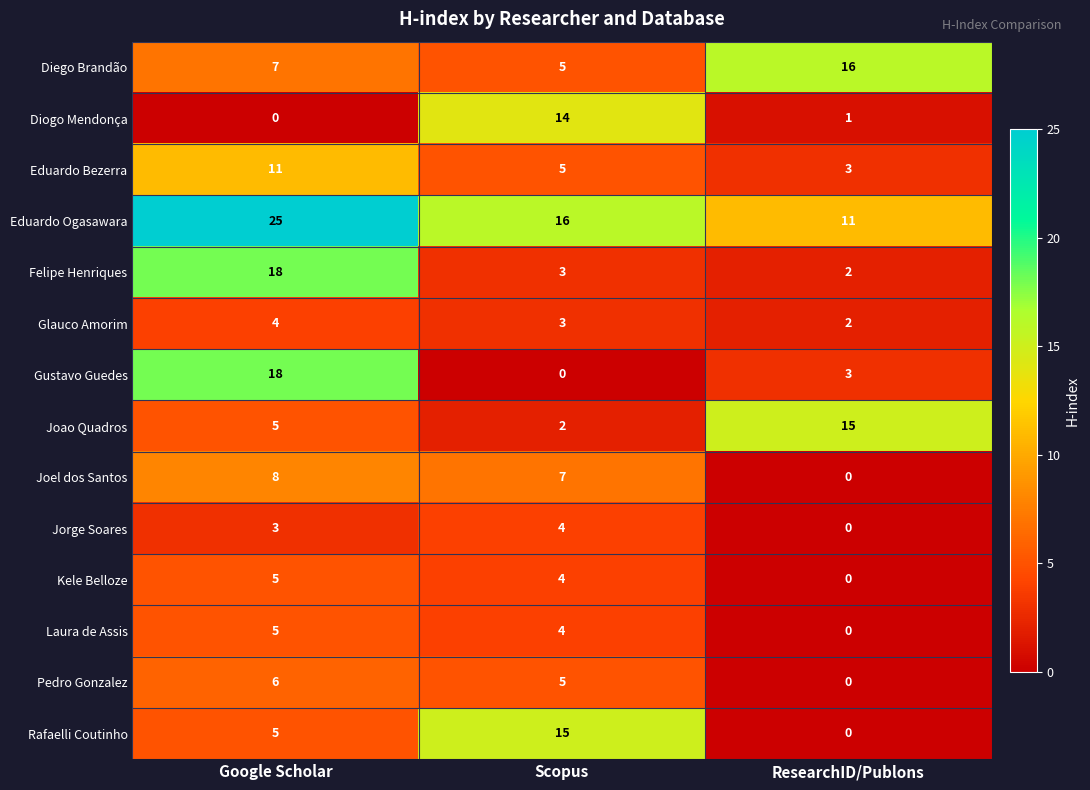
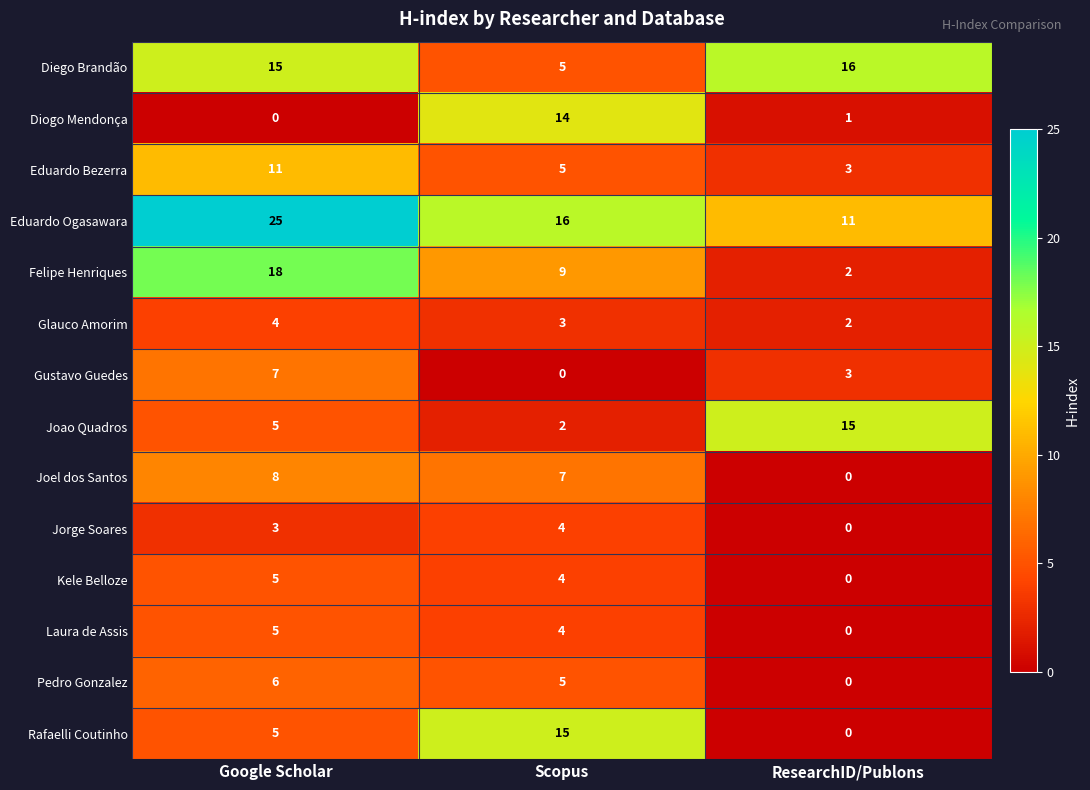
  {
    "Diego Brandão": {
-     "Google Scholar": 7,
+     "Google Scholar": 15,
      "Scopus": 5,
      "ResearchID/Publons": 16
    },
    "Diogo Mendonça": {
      "Google Scholar": 0,
      "Scopus": 14,
      "ResearchID/Publons": 1
    },
    "Eduardo Bezerra": {
      "Google Scholar": 11,
      "Scopus": 5,
      "ResearchID/Publons": 3
    },
    "Eduardo Ogasawara": {
      "Google Scholar": 25,
      "Scopus": 16,
      "ResearchID/Publons": 11
    },
    "Felipe Henriques": {
      "Google Scholar": 18,
-     "Scopus": 3,
+     "Scopus": 9,
      "ResearchID/Publons": 2
    },
    "Glauco Amorim": {
      "Google Scholar": 4,
      "Scopus": 3,
      "ResearchID/Publons": 2
    },
    "Gustavo Guedes": {
-     "Google Scholar": 18,
+     "Google Scholar": 7,
      "Scopus": 0,
      "ResearchID/Publons": 3
    },
    "Joao Quadros": {
      "Google Scholar": 5,
      "Scopus": 2,
      "ResearchID/Publons": 15
    },
    "Joel dos Santos": {
      "Google Scholar": 8,
      "Scopus": 7,
      "ResearchID/Publons": 0
    },
    "Jorge Soares": {
      "Google Scholar": 3,
      "Scopus": 4,
      "ResearchID/Publons": 0
    },
    "Kele Belloze": {
      "Google Scholar": 5,
      "Scopus": 4,
      "ResearchID/Publons": 0
    },
    "Laura de Assis": {
      "Google Scholar": 5,
      "Scopus": 4,
      "ResearchID/Publons": 0
    },
    "Pedro Gonzalez": {
      "Google Scholar": 6,
      "Scopus": 5,
      "ResearchID/Publons": 0
    },
    "Rafaelli Coutinho": {
      "Google Scholar": 5,
      "Scopus": 15,
      "ResearchID/Publons": 0
    }
  }
